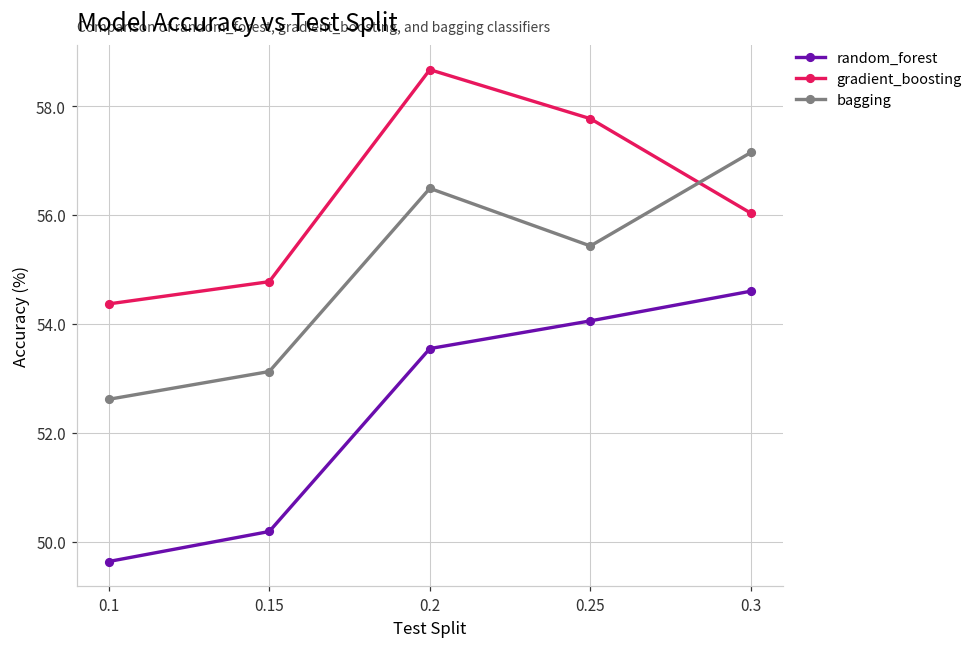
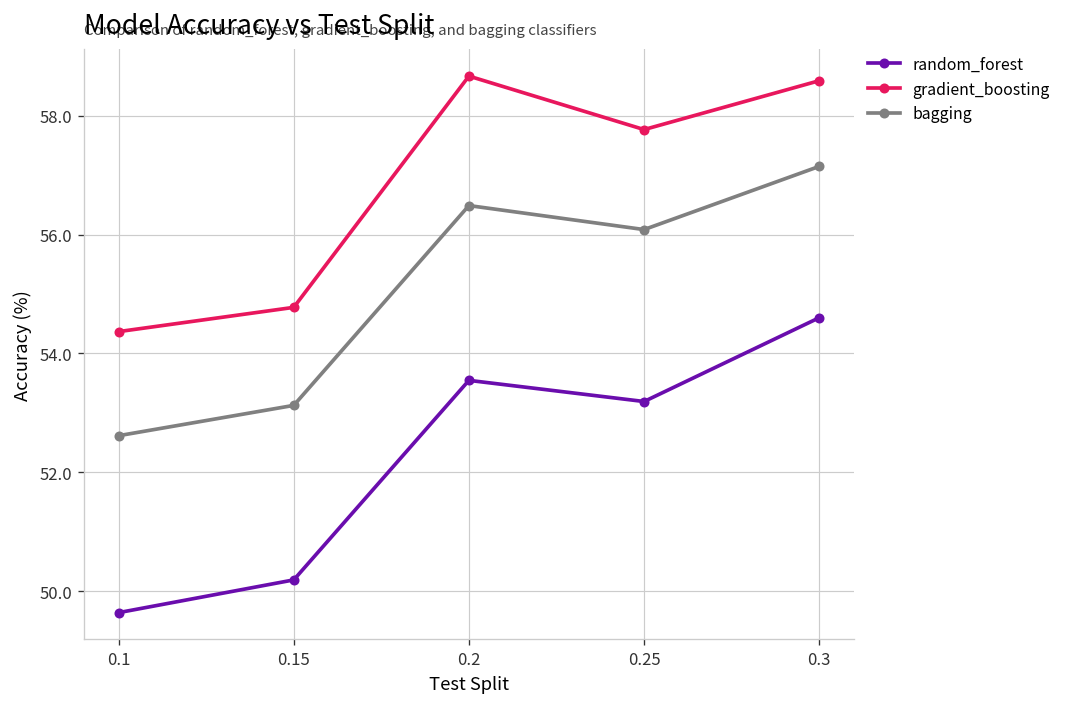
  {
    "random_forest": {
      "0.1": 49.6,
      "0.15": 50.2,
      "0.2": 53.5,
-     "0.25": 54.1,
+     "0.25": 53.2,
      "0.3": 54.6
    },
    "gradient_boosting": {
      "0.1": 54.4,
      "0.15": 54.8,
      "0.2": 58.7,
      "0.25": 57.8,
-     "0.3": 56.0
+     "0.3": 58.6
    },
    "bagging": {
      "0.1": 52.6,
      "0.15": 53.1,
      "0.2": 56.5,
-     "0.25": 55.4,
+     "0.25": 56.1,
      "0.3": 57.1
    }
  }
